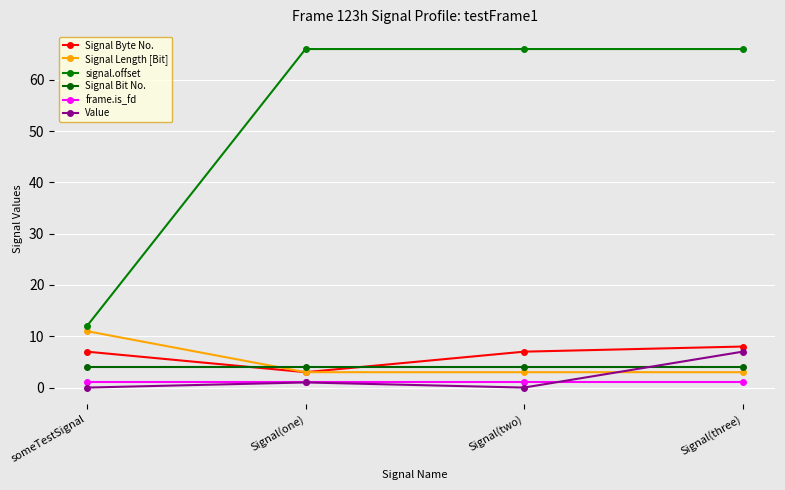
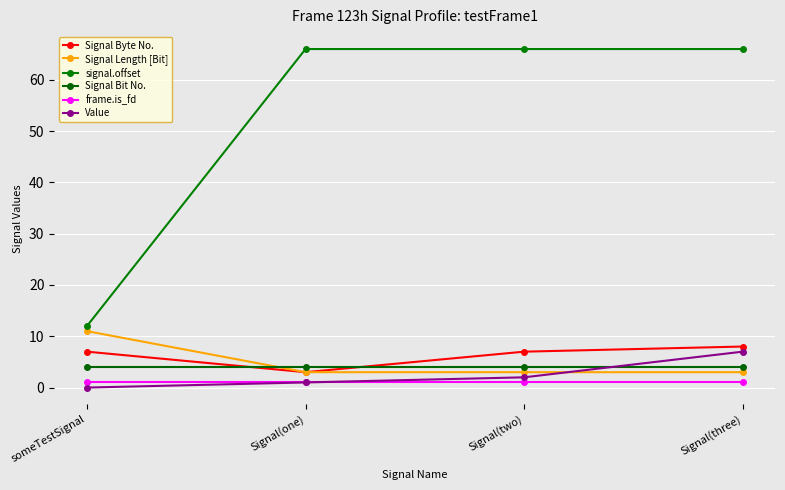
  {
    "Signal Byte No.": {
      "someTestSignal": 7,
      "Signal(two)": 7,
      "Signal(three)": 8
    },
    "Signal Length [Bit]": {
      "someTestSignal": 11,
      "Signal(two)": 3,
      "Signal(three)": 3
    },
    "frame.is_fd": {
      "someTestSignal": 1,
      "Signal(two)": 1,
      "Signal(three)": 1
    },
    "Value": {
      "someTestSignal": 0,
-     "Signal(two)": 0,
+     "Signal(two)": 2,
      "Signal(three)": 7
    }
  }
